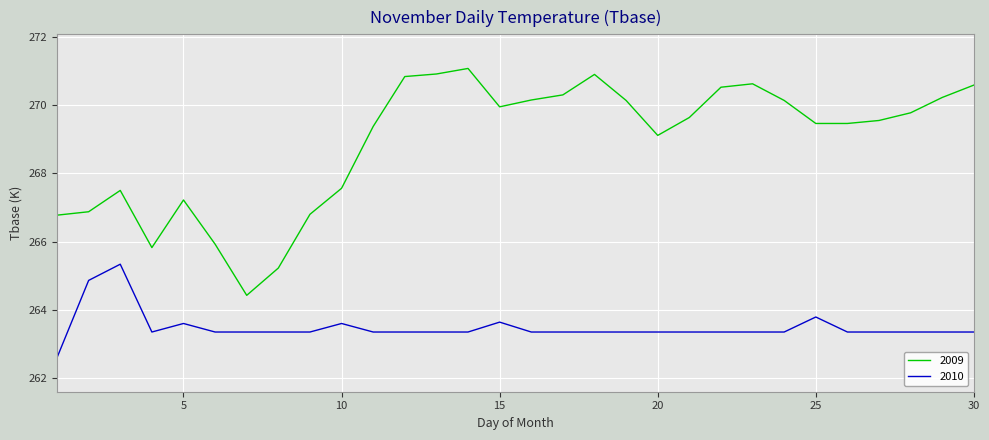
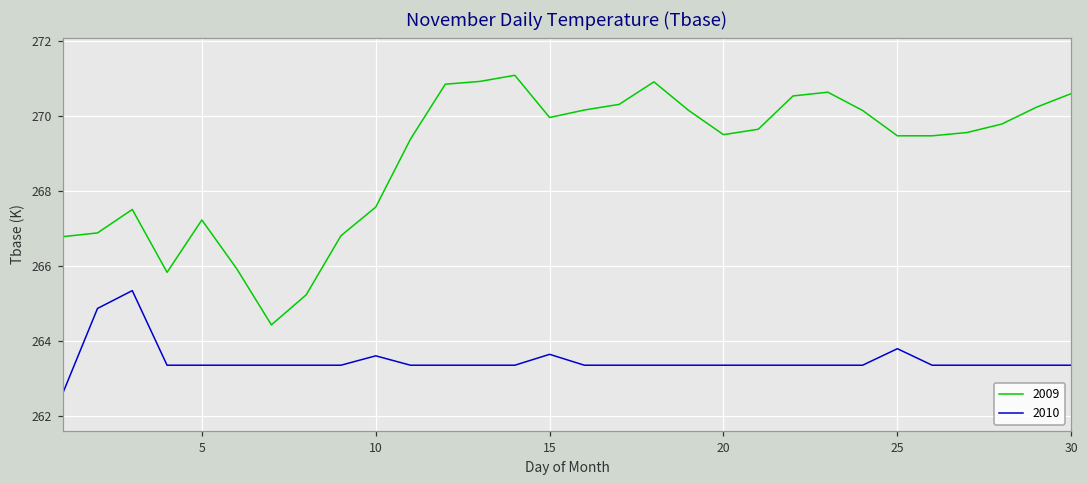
  {
    "2009": {
      "5": 267.2,
      "10": 267.6,
      "15": 270.0,
-     "20": 269.1,
+     "20": 269.5,
      "25": 269.5,
      "30": 270.6
    },
    "2010": {
-     "5": 263.6,
+     "5": 263.4,
      "10": 263.6,
      "15": 263.6,
      "20": 263.4,
      "25": 263.8,
      "30": 263.4
    }
  }
